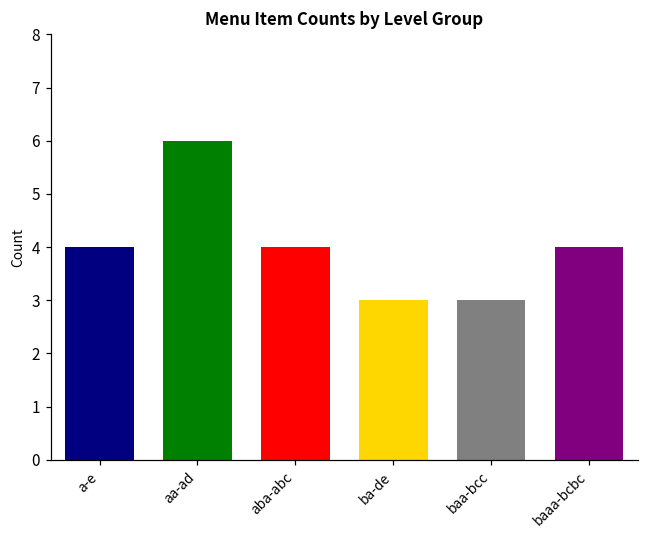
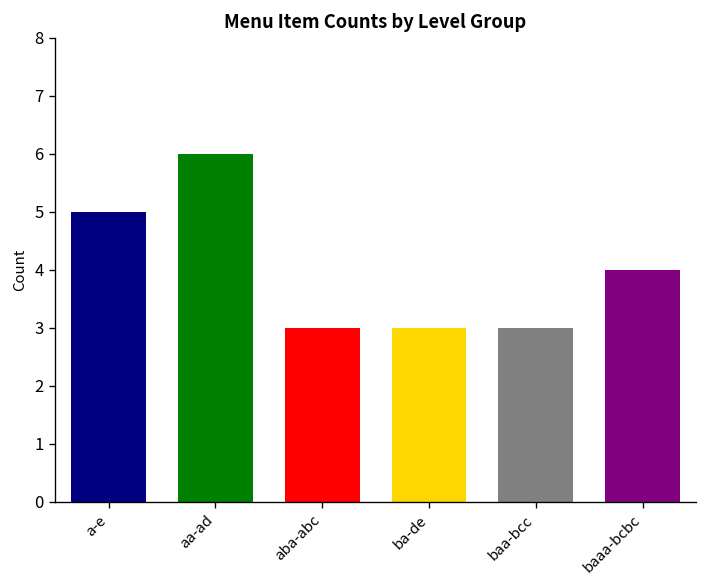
  {
-   "a-e": 4,
+   "a-e": 5,
    "aa-ad": 6,
-   "aba-abc": 4,
+   "aba-abc": 3,
    "ba-de": 3,
    "baa-bcc": 3,
    "baaa-bcbc": 4
  }
